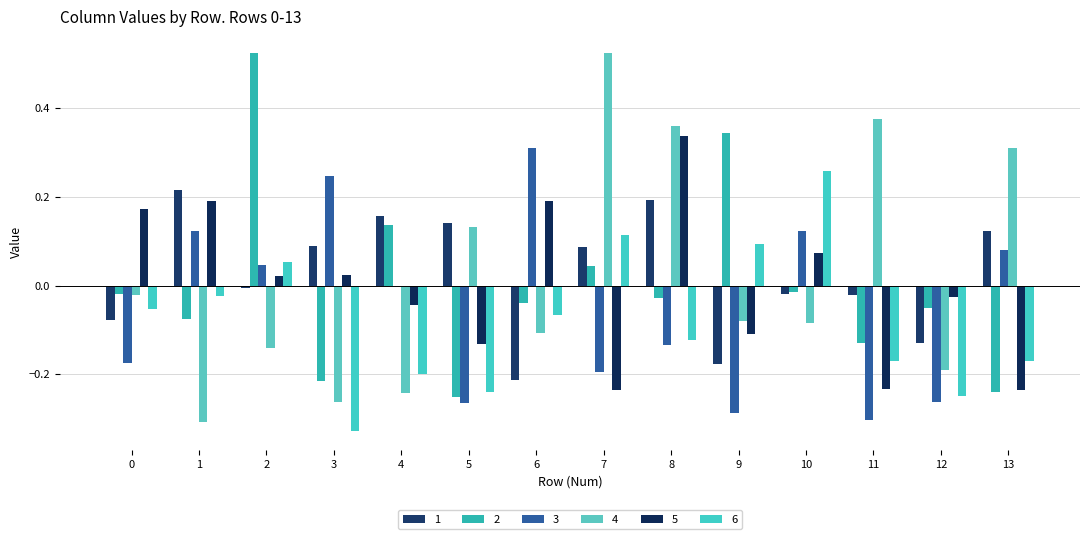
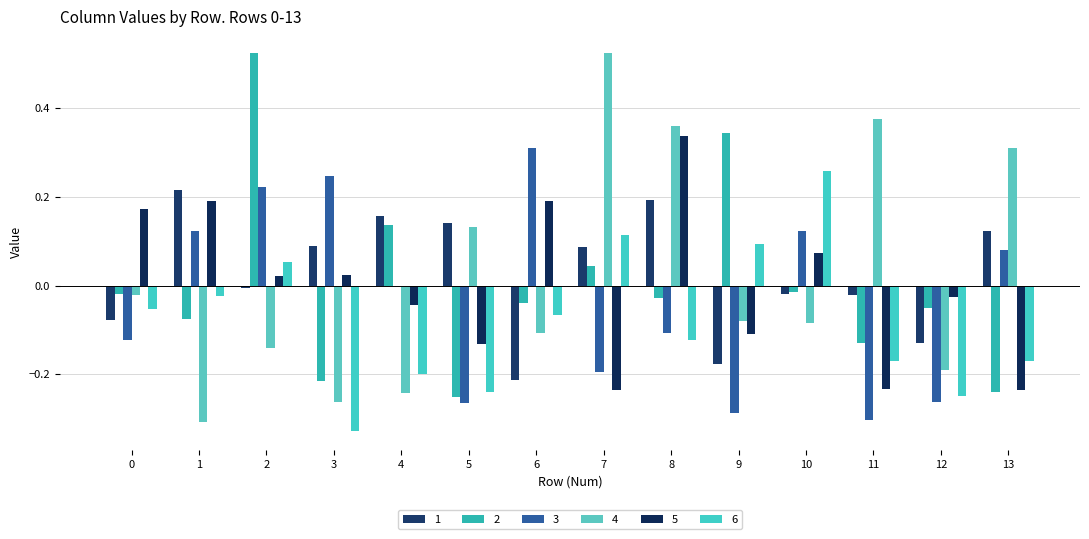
  {
    "3": {
-     "0": -0.18,
+     "0": -0.12,
      "1": 0.12,
-     "2": 0.05,
+     "2": 0.22,
      "3": 0.25,
      "5": -0.26,
      "6": 0.31,
      "7": -0.19,
-     "8": -0.13,
+     "8": -0.11,
      "9": -0.29,
      "10": 0.12,
      "11": -0.30,
      "12": -0.26,
      "13": 0.08
    }
  }
